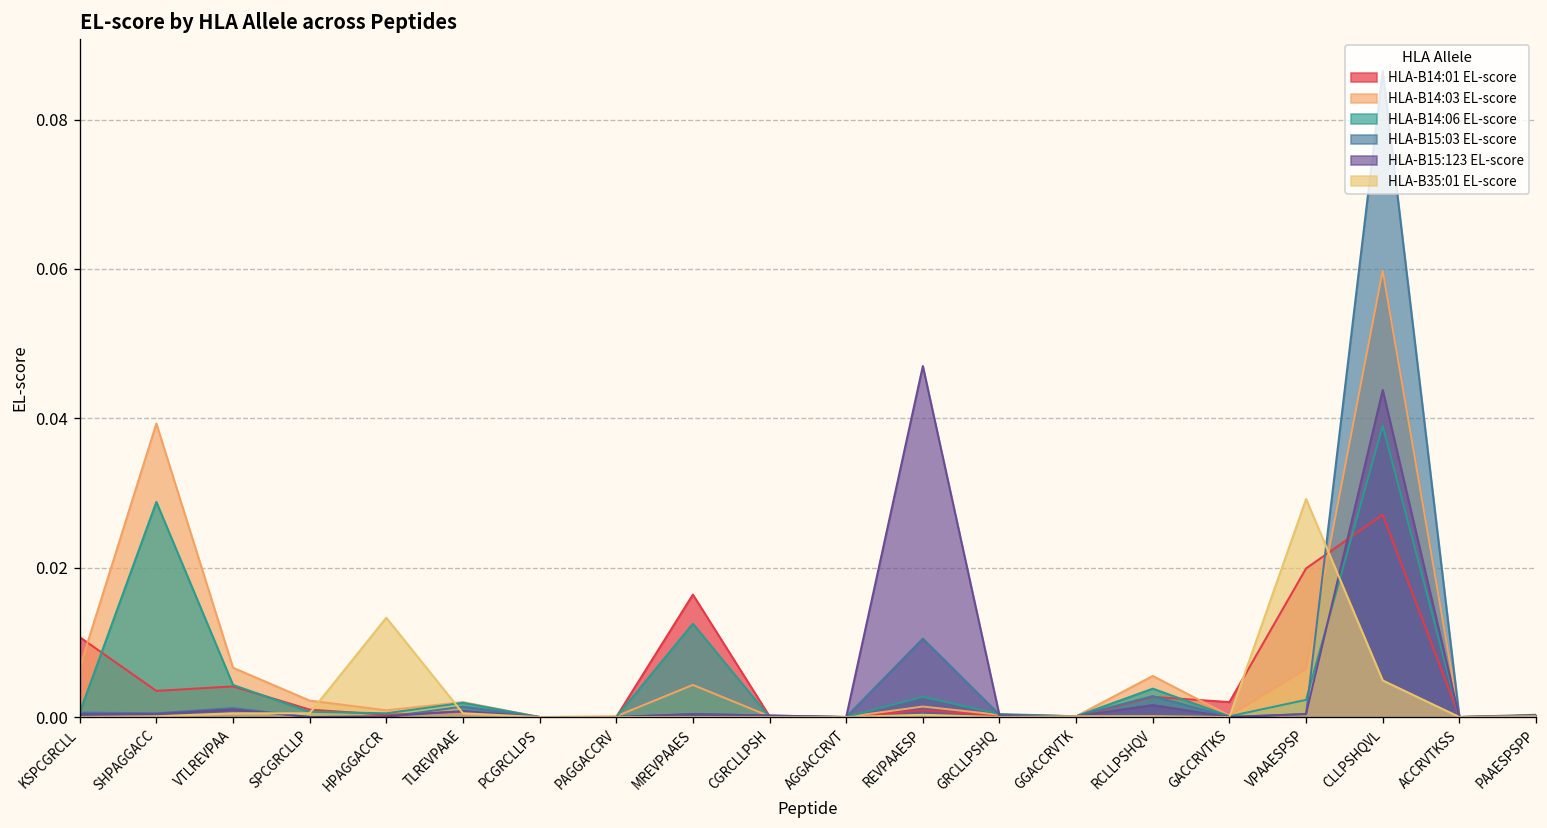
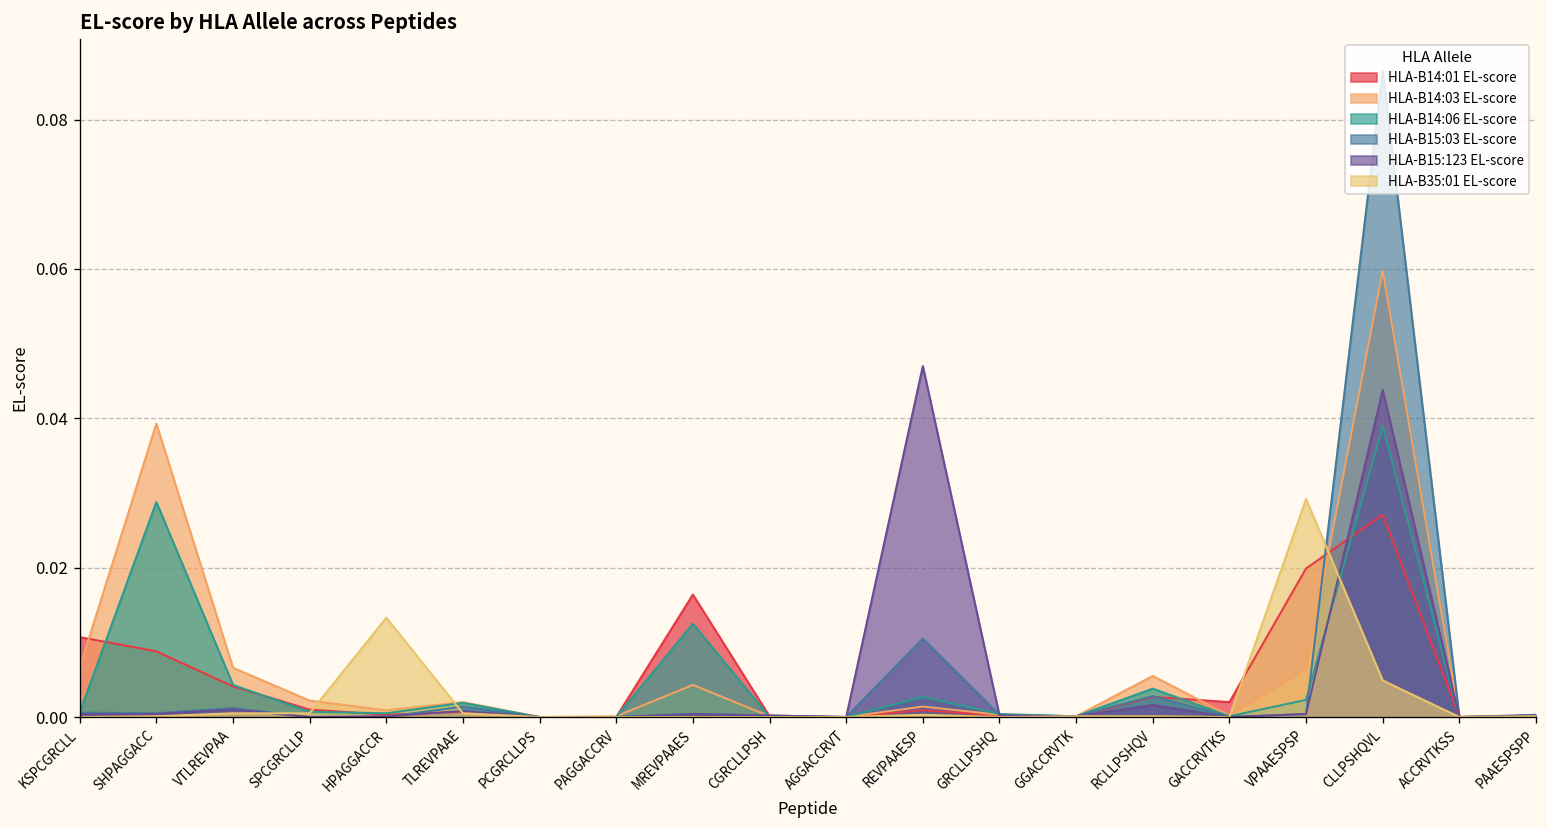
  {
    "HLA-B14:01 EL-score": {
      "KSPCGRCLL": 0.011,
-     "SHPAGGACC": 0.004,
+     "SHPAGGACC": 0.009,
      "MREVPAAES": 0.016,
      "REVPAAESP": 0.001,
      "GACCRVTKS": 0.002,
      "VPAAESPSP": 0.020,
      "CLLPSHQVL": 0.027
    }
  }
